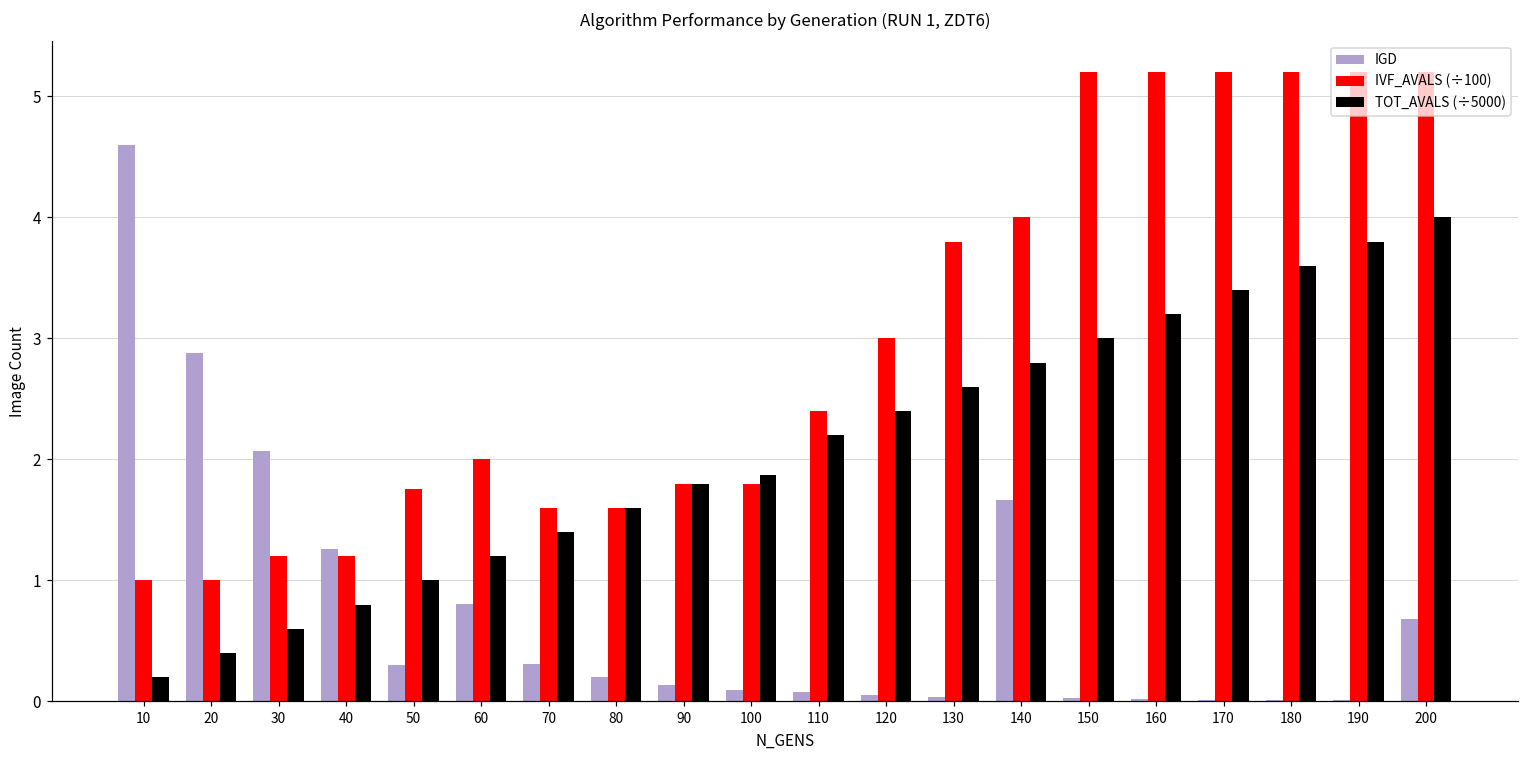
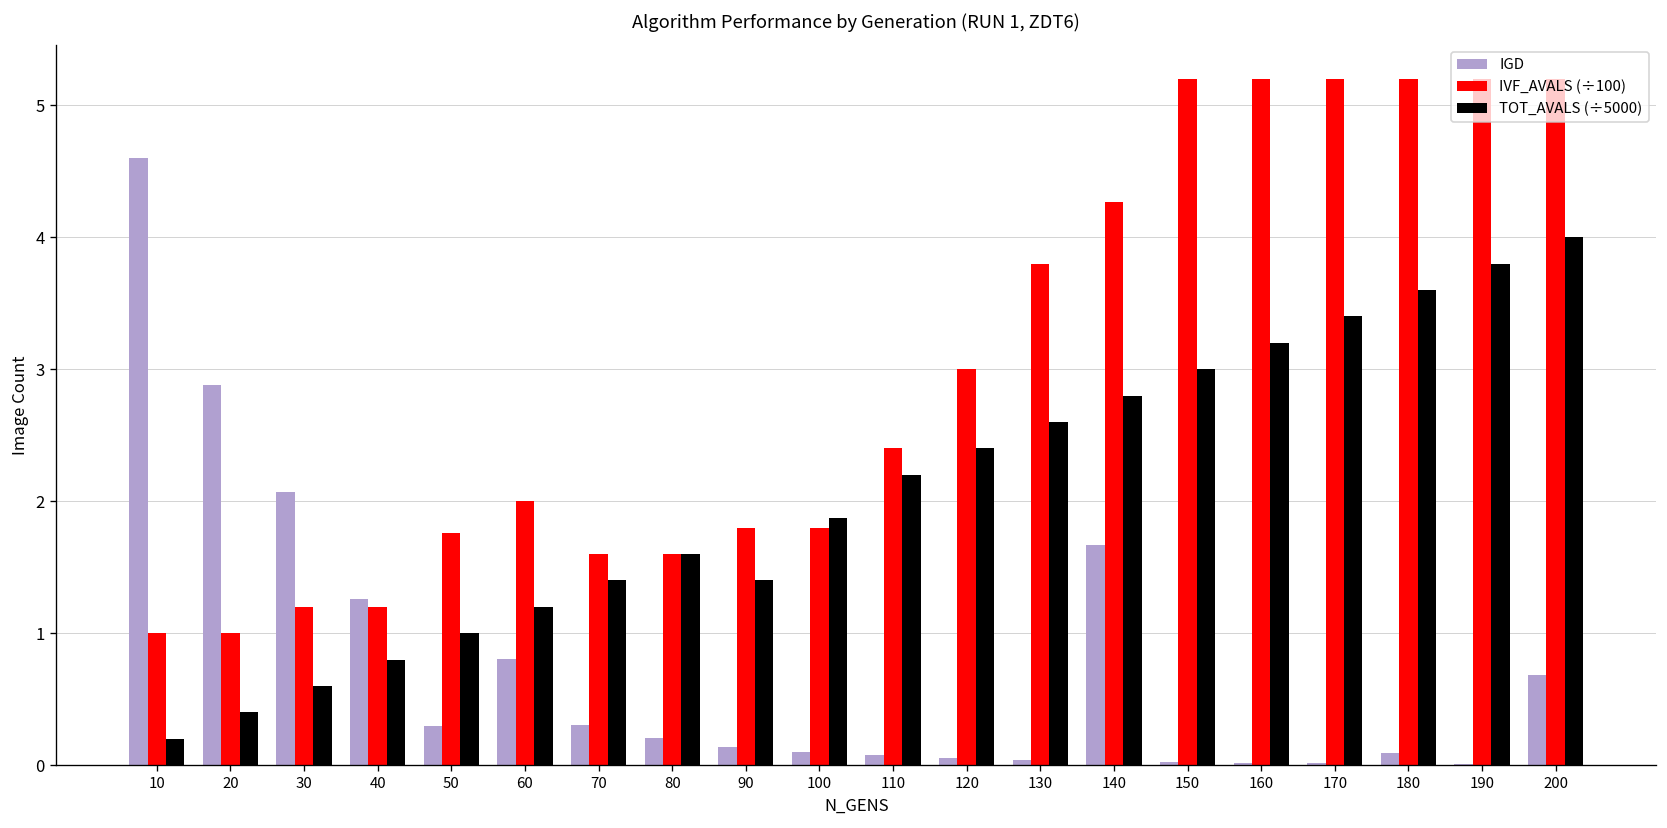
  {
    "IGD": {
      "10": 4.60,
      "20": 2.88,
      "30": 2.07,
      "40": 1.26,
      "50": 0.30,
      "60": 0.80,
      "70": 0.31,
      "80": 0.20,
      "90": 0.14,
      "100": 0.10,
      "110": 0.08,
      "120": 0.05,
      "130": 0.04,
      "140": 1.67,
      "150": 0.03,
-     "180": 0.01,
+     "180": 0.09,
      "200": 0.68
    },
    "IVF_AVALS (÷100)": {
      "10": 1.00,
      "20": 1.00,
      "30": 1.20,
      "40": 1.20,
      "50": 1.76,
      "60": 2.00,
      "70": 1.60,
      "80": 1.60,
      "90": 1.80,
      "100": 1.80,
      "110": 2.40,
      "120": 3.00,
      "130": 3.80,
-     "140": 4.00,
+     "140": 4.27,
      "150": 5.20,
      "160": 5.20,
      "170": 5.20,
      "180": 5.20
    },
    "TOT_AVALS (÷5000)": {
      "10": 0.20,
      "20": 0.40,
      "30": 0.60,
      "40": 0.80,
      "50": 1.00,
      "60": 1.20,
      "70": 1.40,
      "80": 1.60,
-     "90": 1.80,
+     "90": 1.40,
      "100": 1.88,
      "110": 2.20,
      "120": 2.40,
      "130": 2.60,
      "140": 2.80,
      "150": 3.00,
      "160": 3.20,
      "170": 3.40,
      "180": 3.60,
      "190": 3.80,
      "200": 4.00
    }
  }
